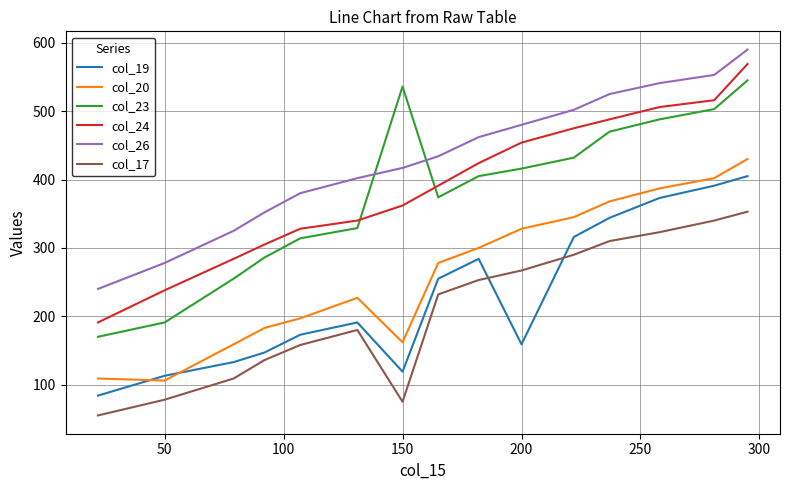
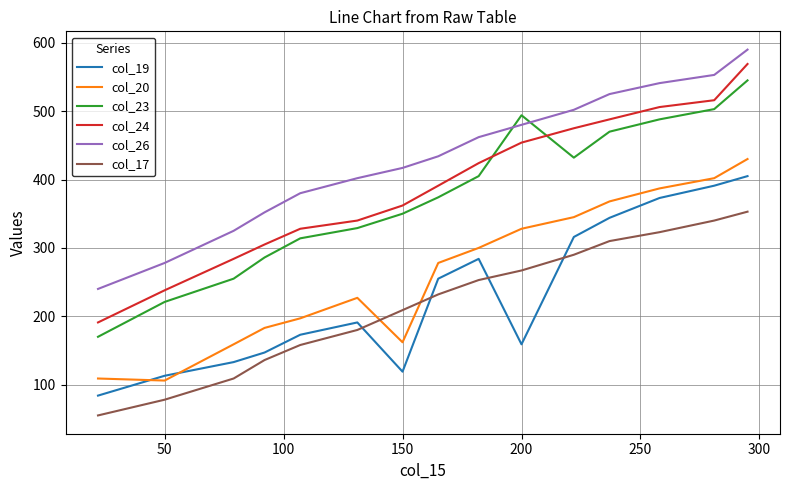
  {
    "col_19": {
      "50": 110,
      "150": 120,
      "200": 160
    },
    "col_20": {
      "50": 110,
      "150": 160,
      "200": 330
    },
    "col_23": {
-     "50": 190,
-     "150": 540,
-     "200": 420
+     "50": 220,
+     "150": 350,
+     "200": 490
    },
    "col_24": {
      "50": 240,
      "150": 360,
      "200": 450
    },
    "col_26": {
      "50": 280,
      "150": 420,
      "200": 480
    },
    "col_17": {
      "50": 80,
-     "150": 80,
+     "150": 210,
      "200": 270
    }
  }
